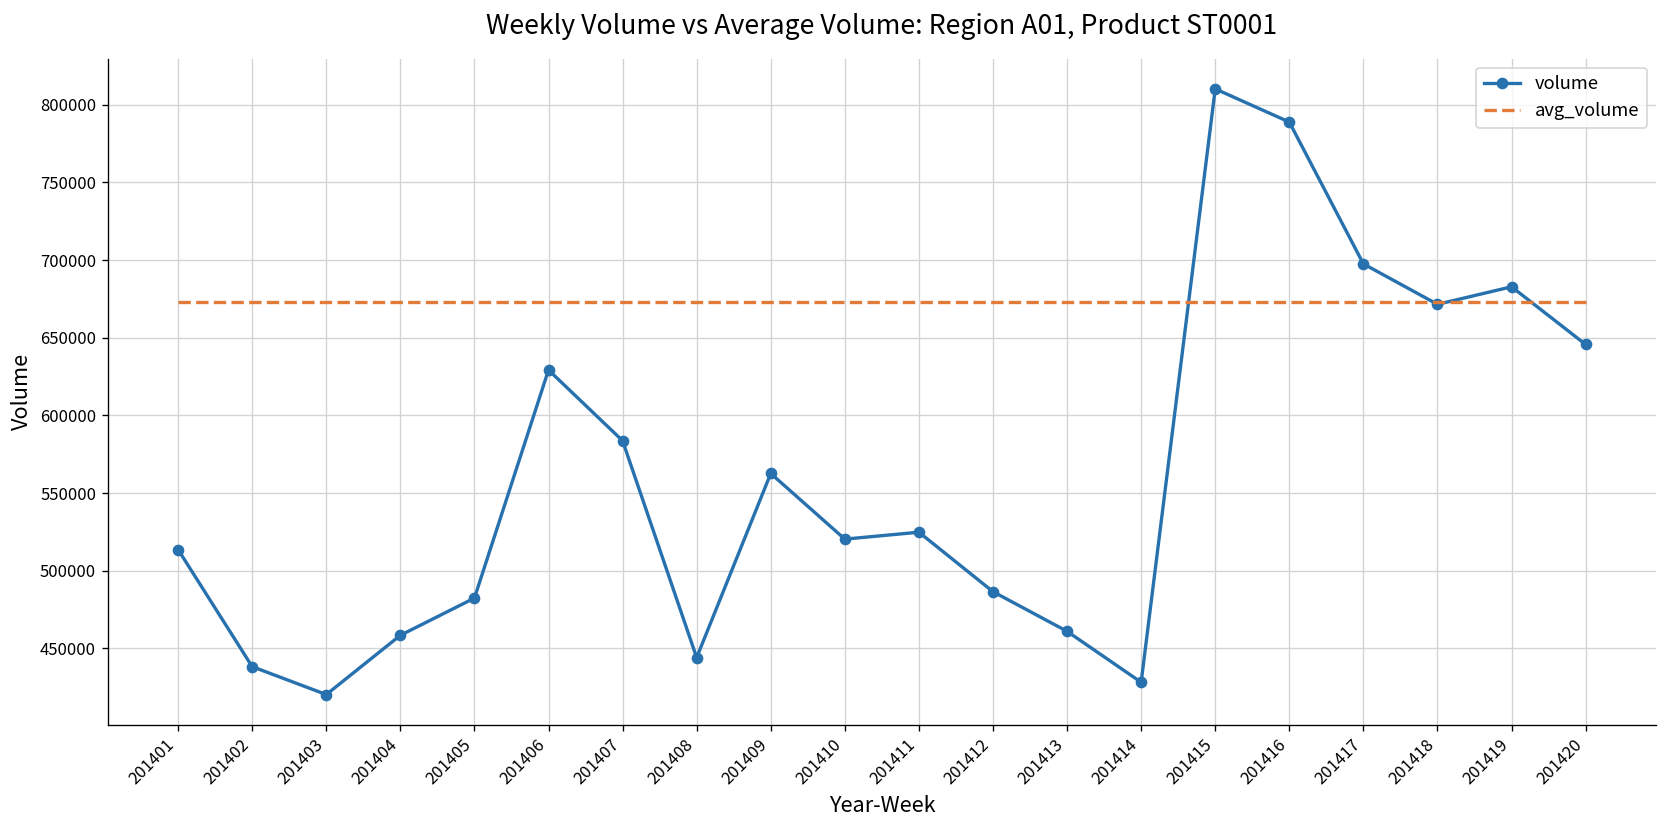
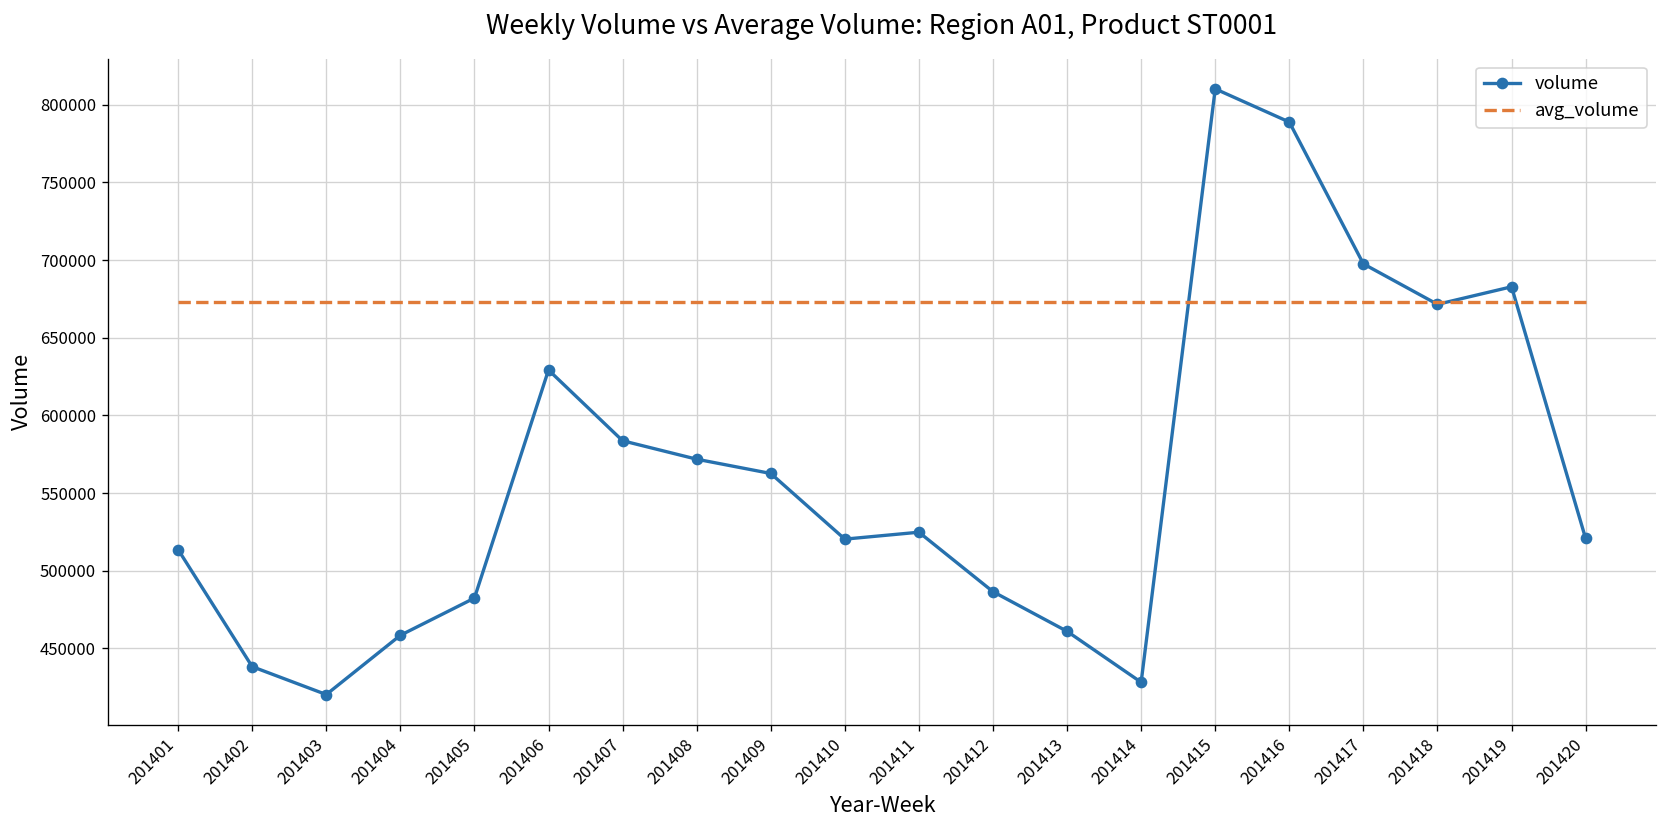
  {
    "volume": {
      "201401": 514000,
      "201402": 438000,
      "201403": 420000,
      "201404": 458000,
      "201405": 482000,
      "201406": 629000,
      "201407": 584000,
-     "201408": 444000,
+     "201408": 572000,
      "201409": 563000,
      "201410": 520000,
      "201411": 525000,
      "201412": 487000,
      "201413": 461000,
      "201414": 428000,
      "201415": 810000,
      "201416": 789000,
      "201417": 698000,
      "201419": 683000,
-     "201420": 646000
+     "201420": 521000
    },
    "avg_volume": {
      "201401": 673000,
      "201402": 673000,
      "201403": 673000,
      "201404": 673000,
      "201405": 673000,
      "201406": 673000,
      "201407": 673000,
      "201408": 673000,
      "201409": 673000,
      "201410": 673000,
      "201411": 673000,
      "201412": 673000,
      "201413": 673000,
      "201414": 673000,
      "201415": 673000,
      "201416": 673000,
      "201417": 673000,
      "201419": 673000,
      "201420": 673000
    }
  }
